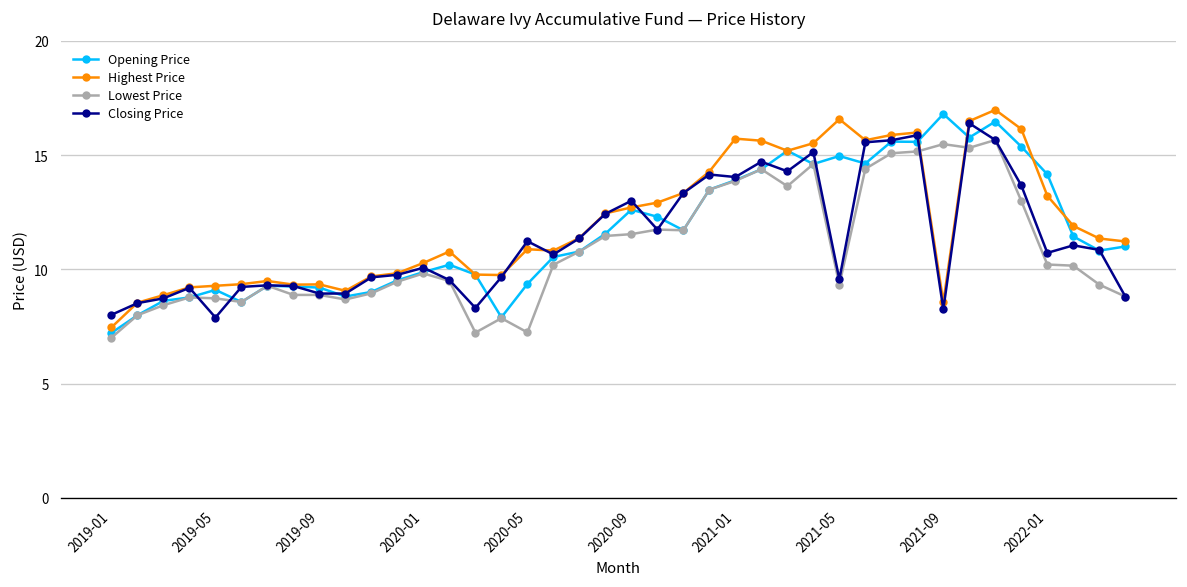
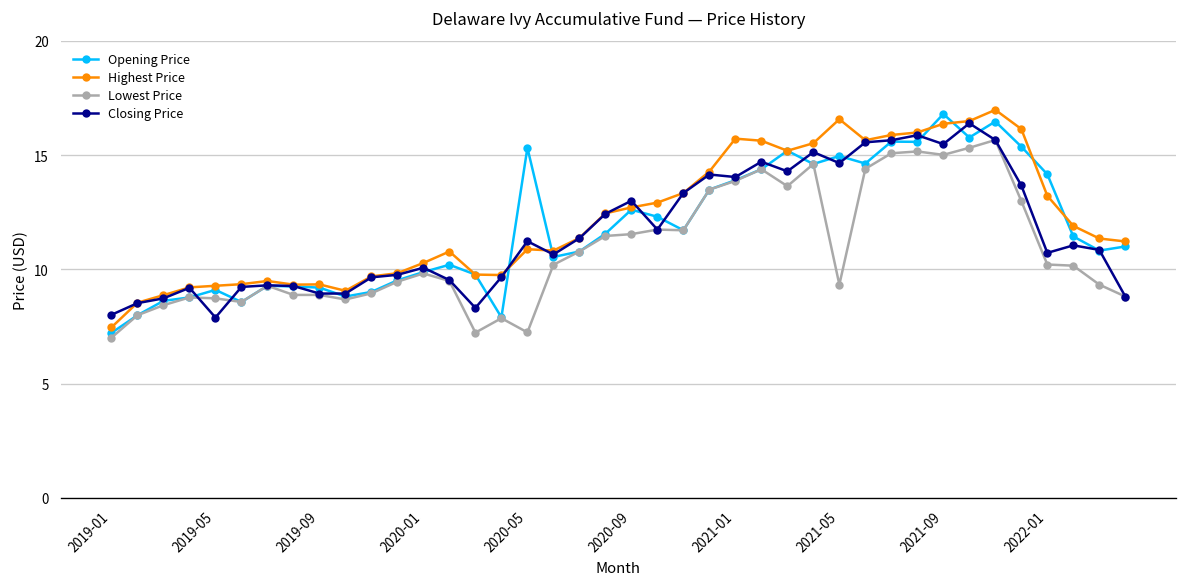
  {
    "Opening Price": {
      "2019-01": 7.2,
      "2019-05": 9.1,
      "2019-09": 9.2,
-     "2020-05": 9.4,
+     "2020-05": 15.3,
      "2021-05": 15.0,
      "2021-09": 16.8,
      "2022-01": 14.2
    },
    "Highest Price": {
      "2019-01": 7.5,
      "2019-05": 9.3,
      "2019-09": 9.3,
      "2020-01": 10.3,
      "2020-05": 10.9,
      "2021-01": 15.7,
      "2021-05": 16.6,
-     "2021-09": 8.6,
+     "2021-09": 16.4,
      "2022-01": 13.2
    },
    "Lowest Price": {
      "2019-01": 7.0,
      "2019-05": 8.7,
      "2020-05": 7.2,
      "2020-09": 11.5,
      "2021-05": 9.3,
-     "2021-09": 15.5,
+     "2021-09": 15.0,
      "2022-01": 10.2
    },
    "Closing Price": {
      "2019-01": 8.0,
      "2019-05": 7.9,
      "2020-01": 10.1,
      "2020-05": 11.2,
      "2020-09": 13.0,
      "2021-01": 14.0,
-     "2021-05": 9.6,
-     "2021-09": 8.3,
+     "2021-05": 14.7,
+     "2021-09": 15.5,
      "2022-01": 10.7
    }
  }
